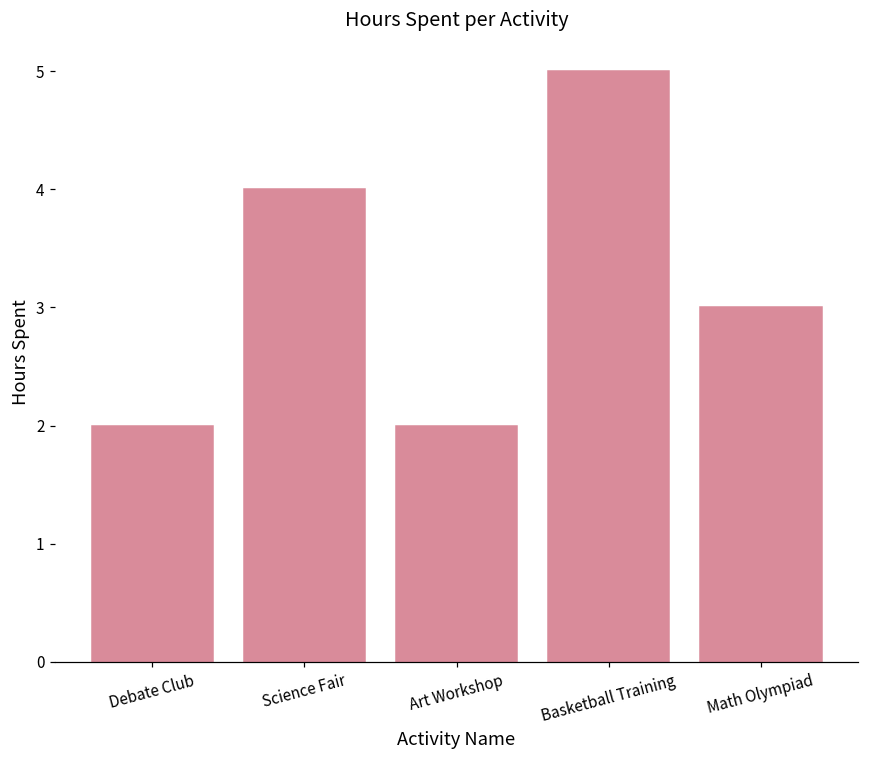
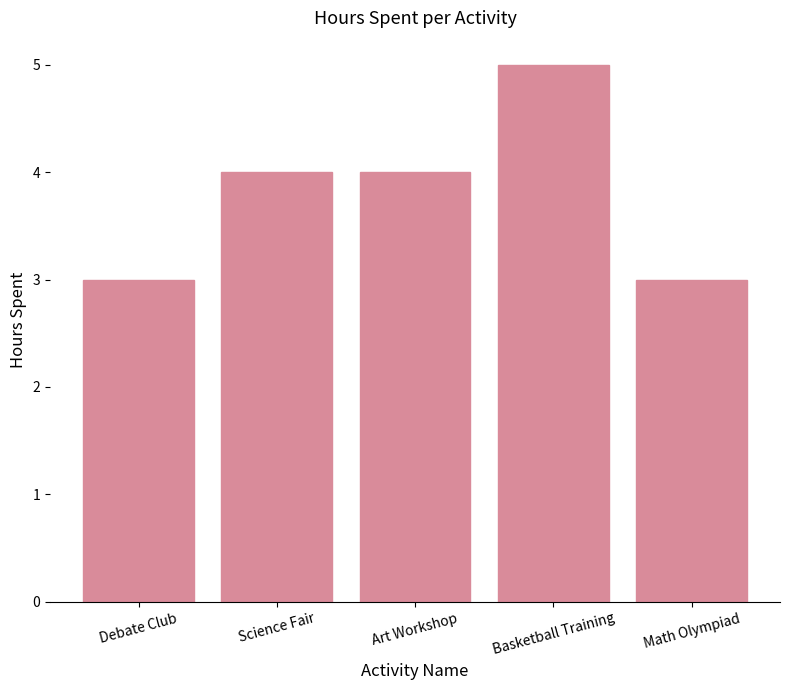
  {
-   "Debate Club": 2,
+   "Debate Club": 3,
    "Science Fair": 4,
-   "Art Workshop": 2,
+   "Art Workshop": 4,
    "Basketball Training": 5,
    "Math Olympiad": 3
  }
